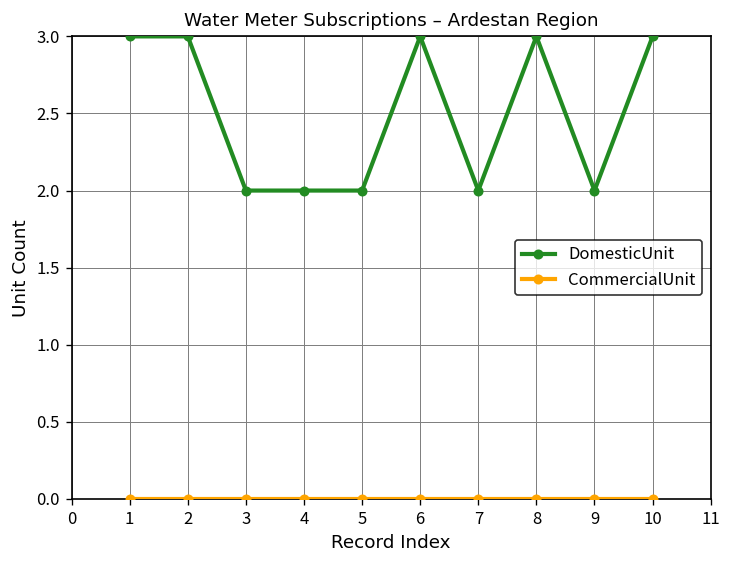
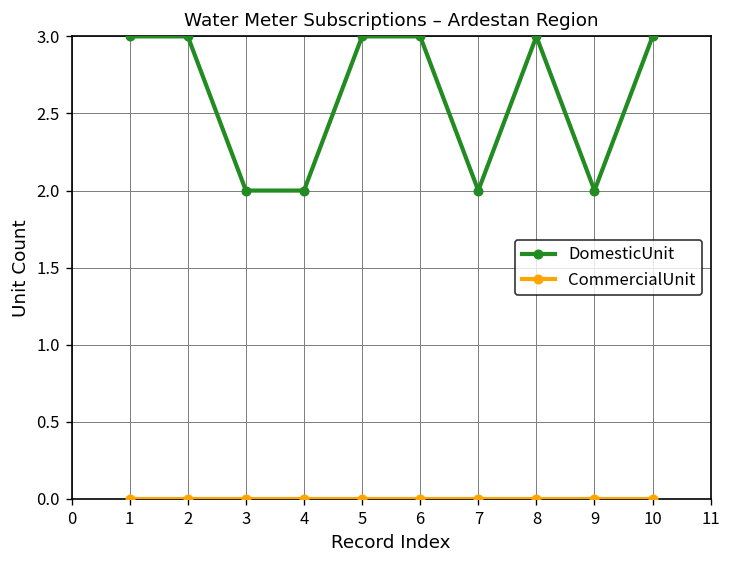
  {
    "DomesticUnit": {
      "1": 3,
      "2": 3,
      "3": 2,
      "4": 2,
-     "5": 2,
+     "5": 3,
      "6": 3,
      "7": 2,
      "8": 3,
      "9": 2,
      "10": 3
    },
    "CommercialUnit": {
      "1": 0,
      "2": 0,
      "3": 0,
      "4": 0,
      "5": 0,
      "6": 0,
      "7": 0,
      "8": 0,
      "9": 0,
      "10": 0
    }
  }
